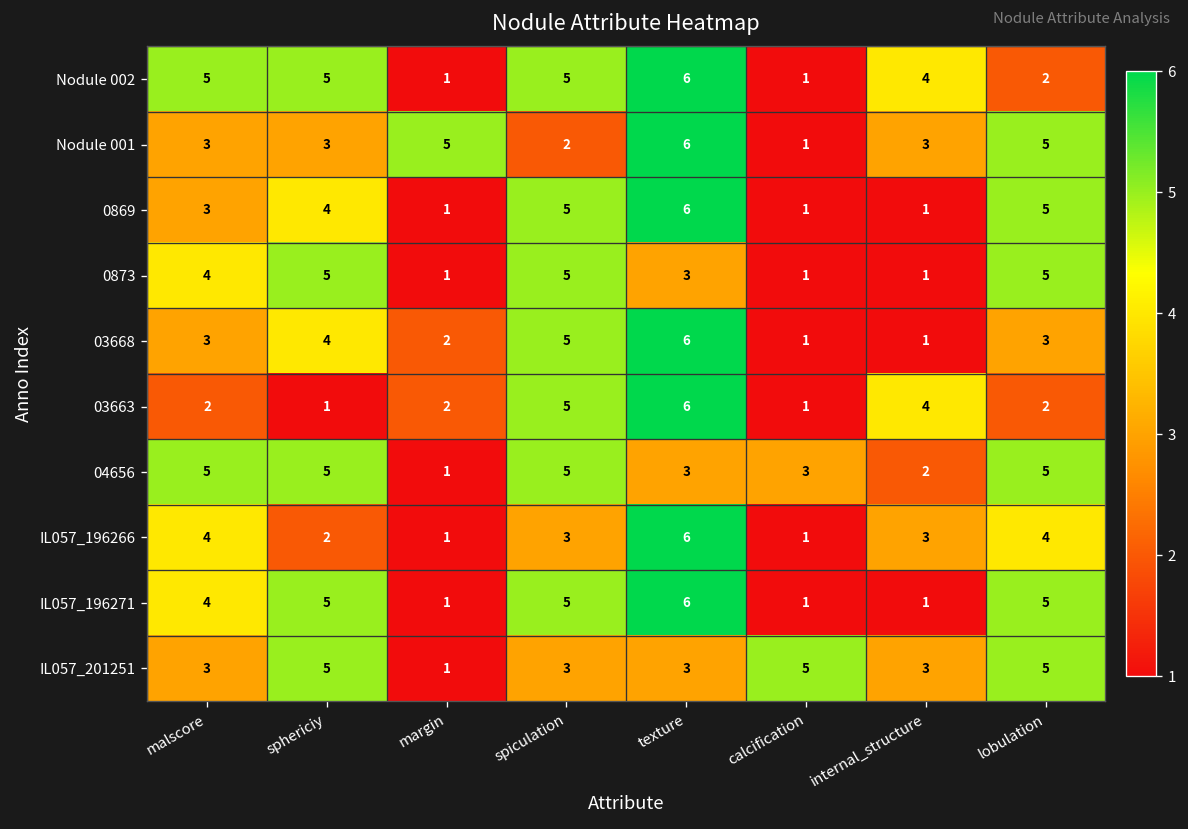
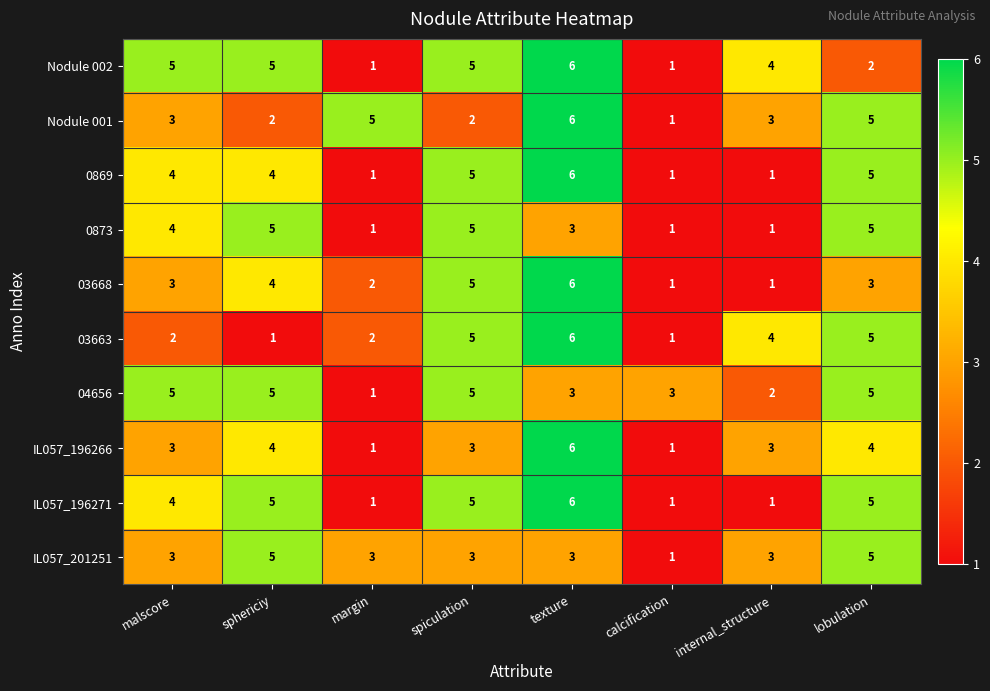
  {
    "Nodule 002": {
      "malscore": 5,
      "sphericiy": 5,
      "margin": 1,
      "spiculation": 5,
      "texture": 6,
      "calcification": 1,
      "internal_structure": 4,
      "lobulation": 2
    },
    "Nodule 001": {
      "malscore": 3,
-     "sphericiy": 3,
+     "sphericiy": 2,
      "margin": 5,
      "spiculation": 2,
      "texture": 6,
      "calcification": 1,
      "internal_structure": 3,
      "lobulation": 5
    },
    "0869": {
-     "malscore": 3,
+     "malscore": 4,
      "sphericiy": 4,
      "margin": 1,
      "spiculation": 5,
      "texture": 6,
      "calcification": 1,
      "internal_structure": 1,
      "lobulation": 5
    },
    "0873": {
      "malscore": 4,
      "sphericiy": 5,
      "margin": 1,
      "spiculation": 5,
      "texture": 3,
      "calcification": 1,
      "internal_structure": 1,
      "lobulation": 5
    },
    "03668": {
      "malscore": 3,
      "sphericiy": 4,
      "margin": 2,
      "spiculation": 5,
      "texture": 6,
      "calcification": 1,
      "internal_structure": 1,
      "lobulation": 3
    },
    "03663": {
      "malscore": 2,
      "sphericiy": 1,
      "margin": 2,
      "spiculation": 5,
      "texture": 6,
      "calcification": 1,
      "internal_structure": 4,
-     "lobulation": 2
+     "lobulation": 5
    },
    "04656": {
      "malscore": 5,
      "sphericiy": 5,
      "margin": 1,
      "spiculation": 5,
      "texture": 3,
      "calcification": 3,
      "internal_structure": 2,
      "lobulation": 5
    },
    "IL057_196266": {
-     "malscore": 4,
-     "sphericiy": 2,
+     "malscore": 3,
+     "sphericiy": 4,
      "margin": 1,
      "spiculation": 3,
      "texture": 6,
      "calcification": 1,
      "internal_structure": 3,
      "lobulation": 4
    },
    "IL057_196271": {
      "malscore": 4,
      "sphericiy": 5,
      "margin": 1,
      "spiculation": 5,
      "texture": 6,
      "calcification": 1,
      "internal_structure": 1,
      "lobulation": 5
    },
    "IL057_201251": {
      "malscore": 3,
      "sphericiy": 5,
-     "margin": 1,
+     "margin": 3,
      "spiculation": 3,
      "texture": 3,
-     "calcification": 5,
+     "calcification": 1,
      "internal_structure": 3,
      "lobulation": 5
    }
  }
